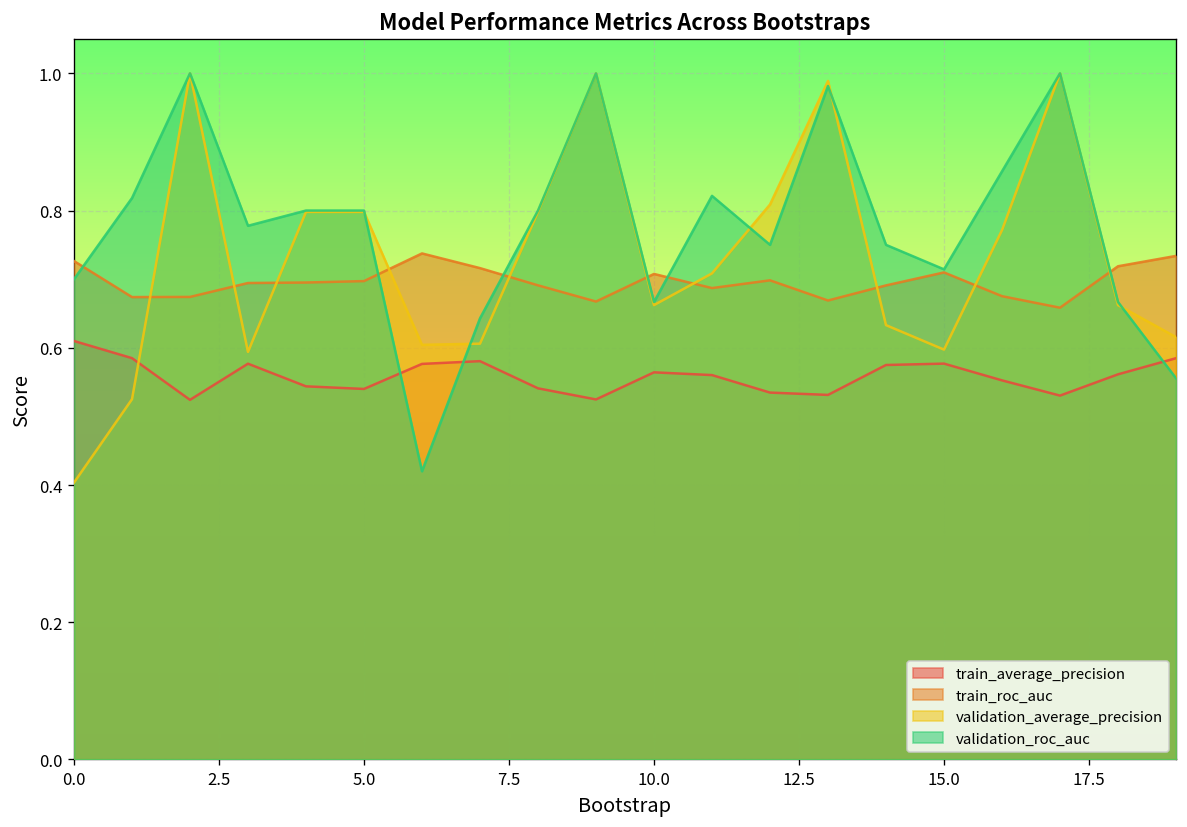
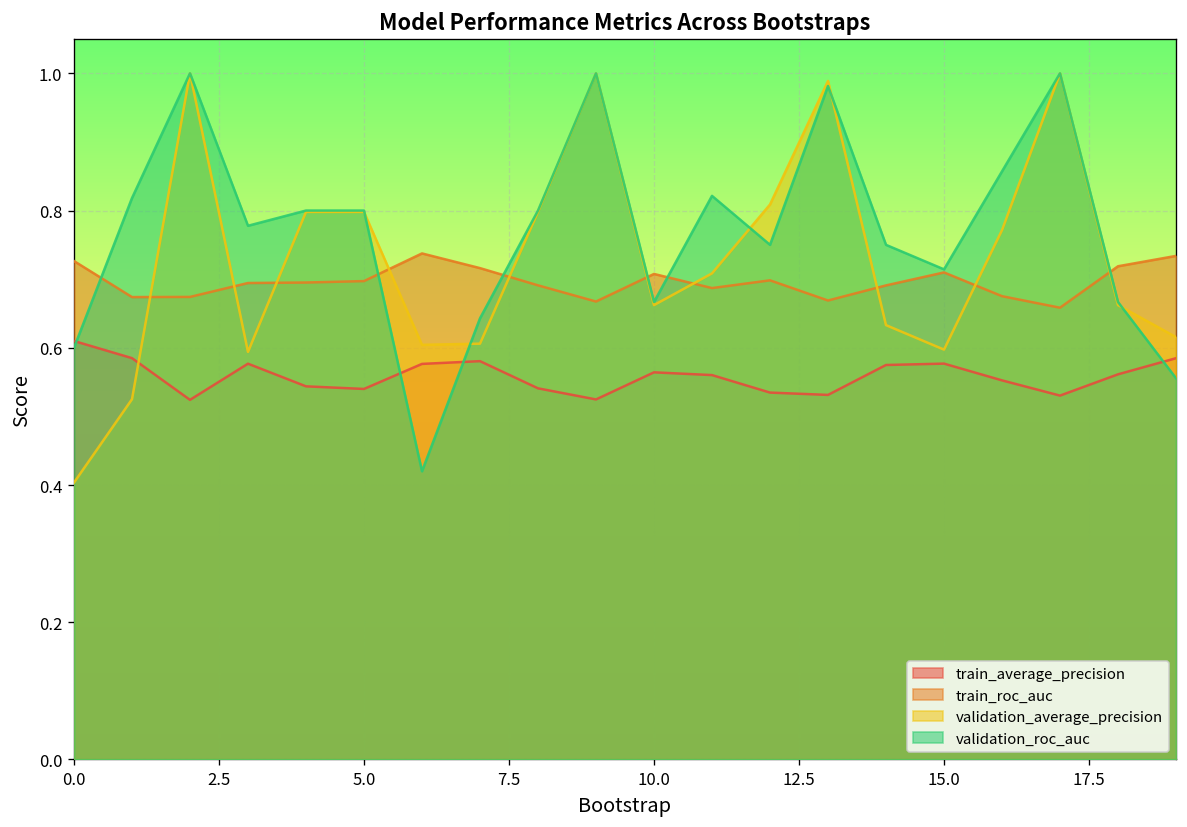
  {
    "validation_roc_auc": {
-     "0.0": 0.7,
+     "0.0": 0.6,
      "10.0": 0.67,
      "15.0": 0.71
    }
  }
